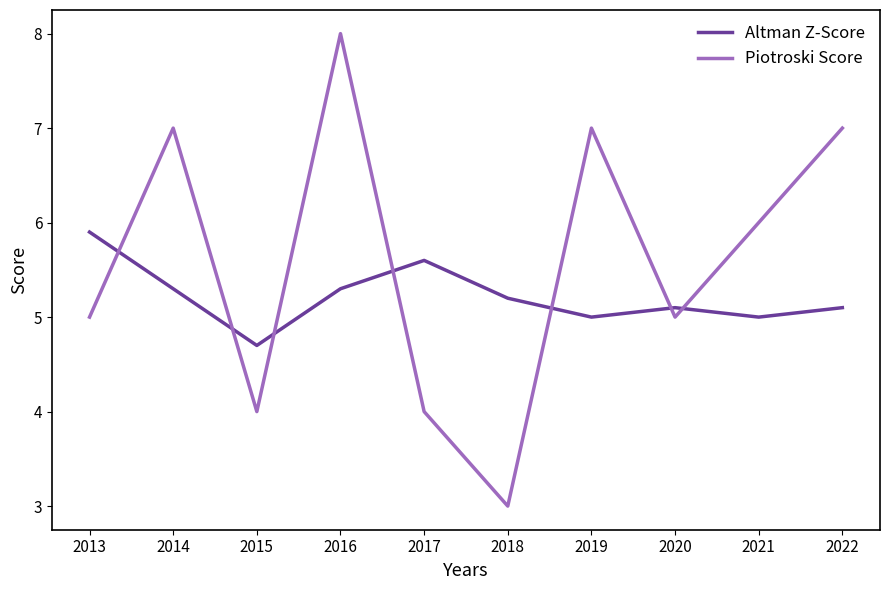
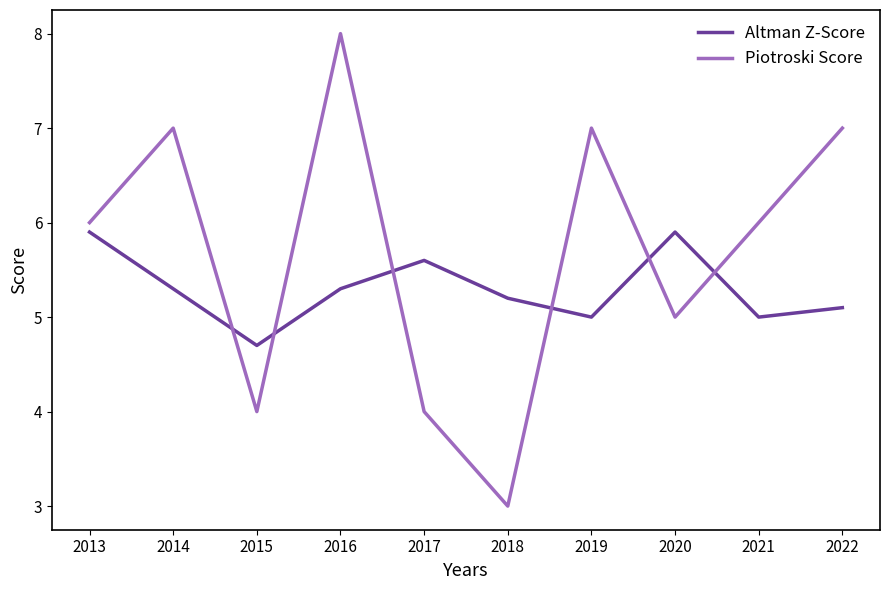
  {
    "Altman Z-Score": {
      "2013": 5.9,
      "2014": 5.3,
      "2015": 4.7,
      "2016": 5.3,
      "2017": 5.6,
      "2018": 5.2,
      "2019": 5.0,
-     "2020": 5.1,
+     "2020": 5.9,
      "2021": 5.0,
      "2022": 5.1
    },
    "Piotroski Score": {
-     "2013": 5,
+     "2013": 6,
      "2014": 7,
      "2015": 4,
      "2016": 8,
      "2017": 4,
      "2018": 3,
      "2019": 7,
      "2020": 5,
      "2021": 6,
      "2022": 7
    }
  }
